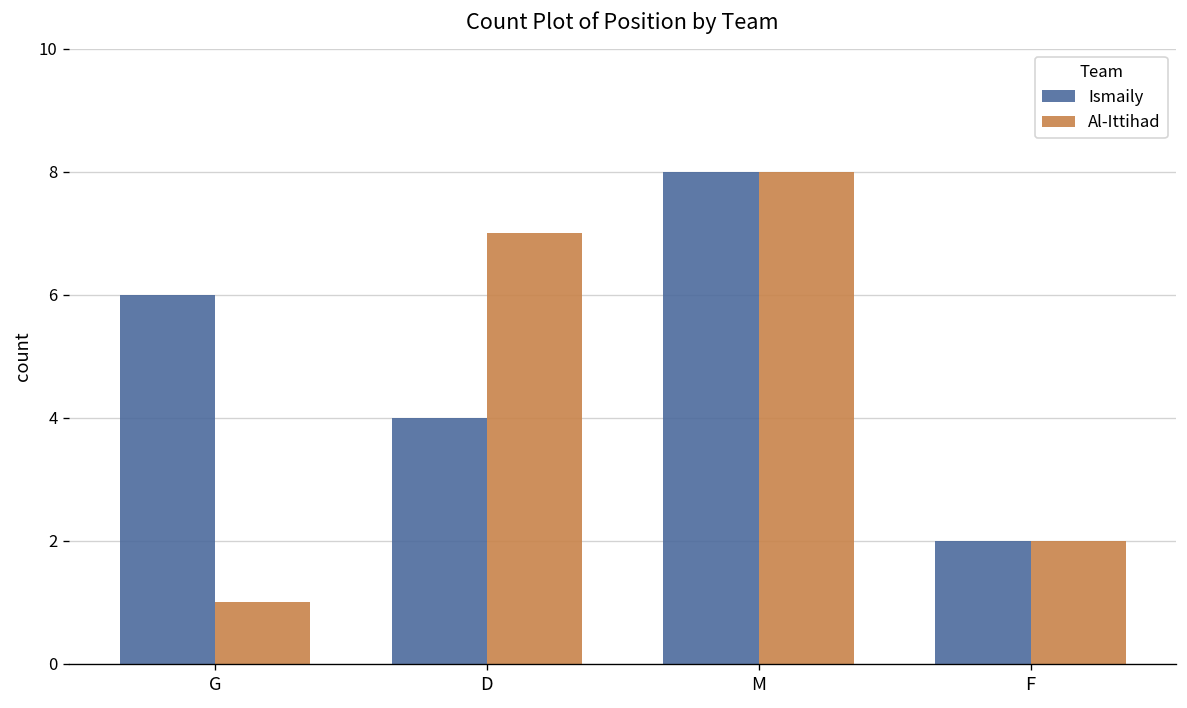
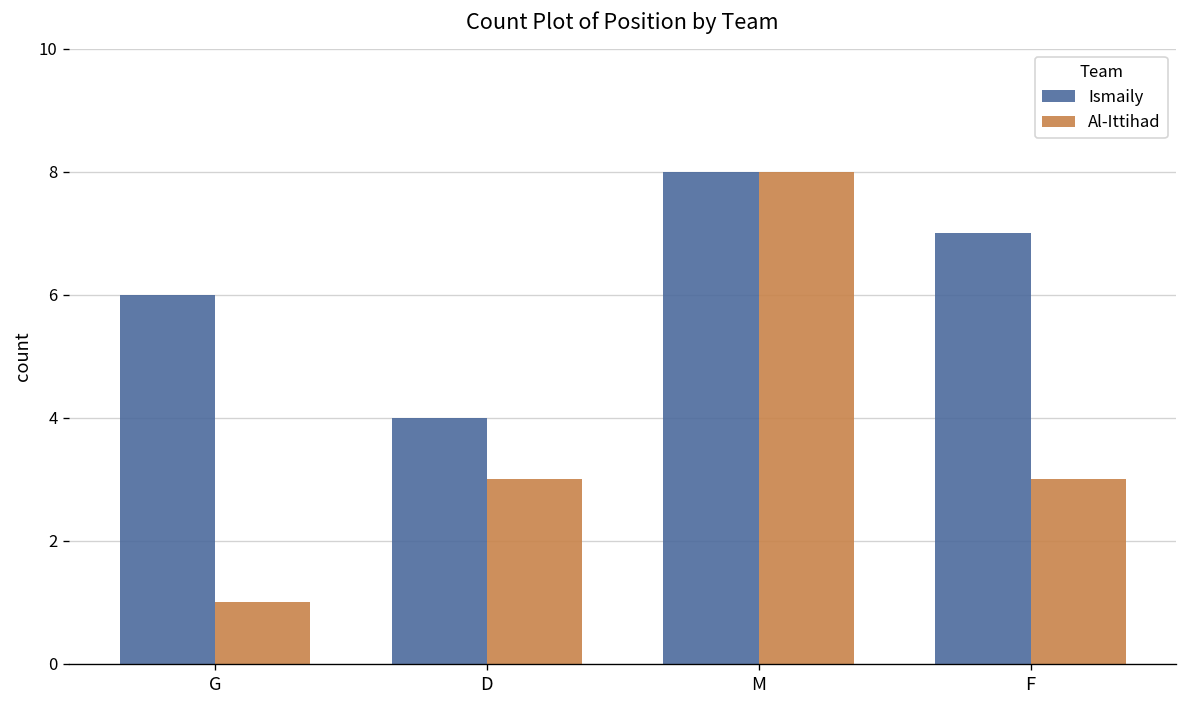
  {
    "Ismaily": {
      "G": 6,
      "D": 4,
      "M": 8,
-     "F": 2
+     "F": 7
    },
    "Al-Ittihad": {
      "G": 1,
-     "D": 7,
+     "D": 3,
      "M": 8,
-     "F": 2
+     "F": 3
    }
  }
